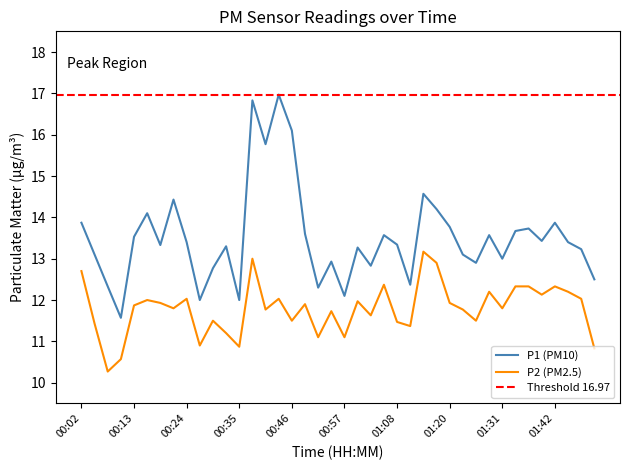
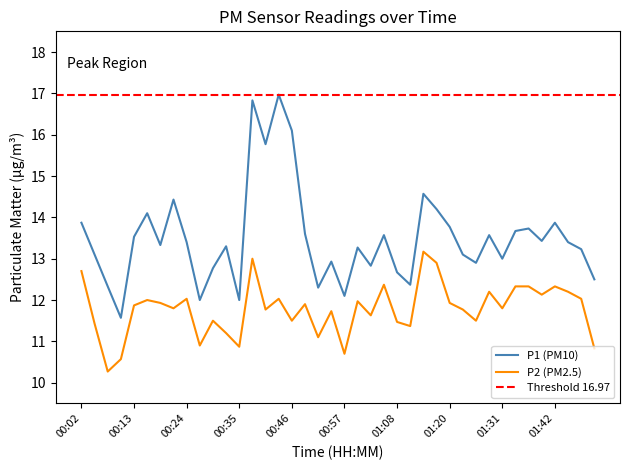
  {
    "P1 (PM10)": {
      "00:02": 13.9,
      "00:13": 13.5,
      "00:24": 13.4,
      "00:35": 12.0,
      "00:46": 16.1,
      "00:57": 12.1,
-     "01:08": 13.3,
+     "01:08": 12.7,
      "01:20": 13.8,
      "01:31": 13.0,
      "01:42": 13.9
    },
    "P2 (PM2.5)": {
      "00:02": 12.7,
      "00:13": 11.9,
      "00:24": 12.0,
      "00:35": 10.9,
      "00:46": 11.5,
-     "00:57": 11.1,
+     "00:57": 10.7,
      "01:08": 11.5,
      "01:20": 11.9,
      "01:31": 11.8,
      "01:42": 12.3
    }
  }
